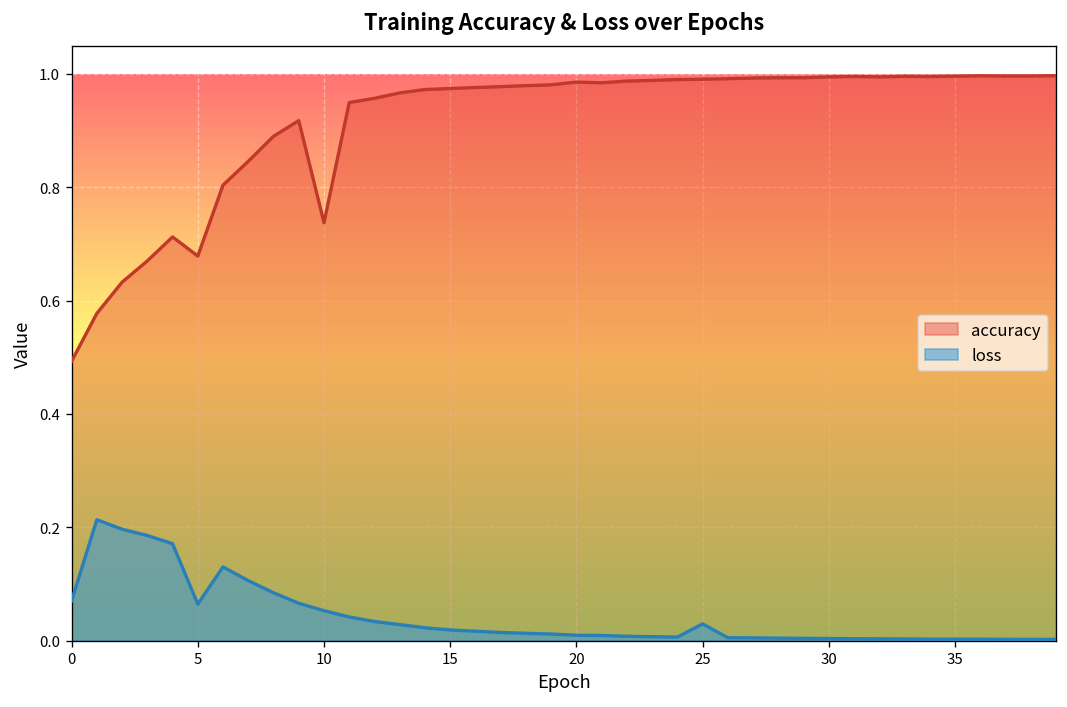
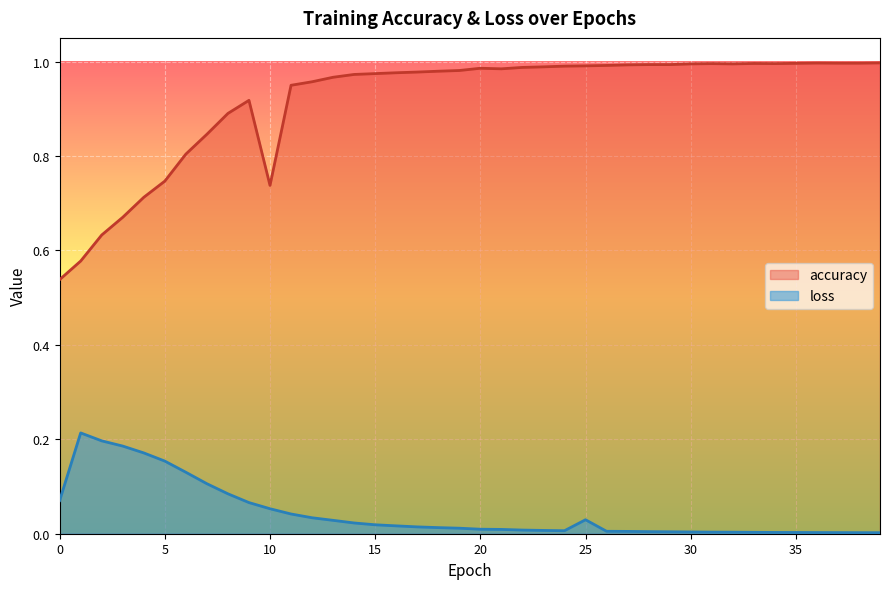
  {
    "accuracy": {
-     "0": 0.49,
-     "5": 0.68,
+     "0": 0.54,
+     "5": 0.75,
      "10": 0.74,
      "15": 0.97,
      "20": 0.99,
      "25": 0.99,
      "30": 0.99,
      "35": 1.00
    },
    "loss": {
      "0": 0.07,
-     "5": 0.06,
+     "5": 0.15,
      "10": 0.05,
      "15": 0.02,
      "20": 0.01,
      "25": 0.03,
      "30": 0.00,
      "35": 0.00
    }
  }
